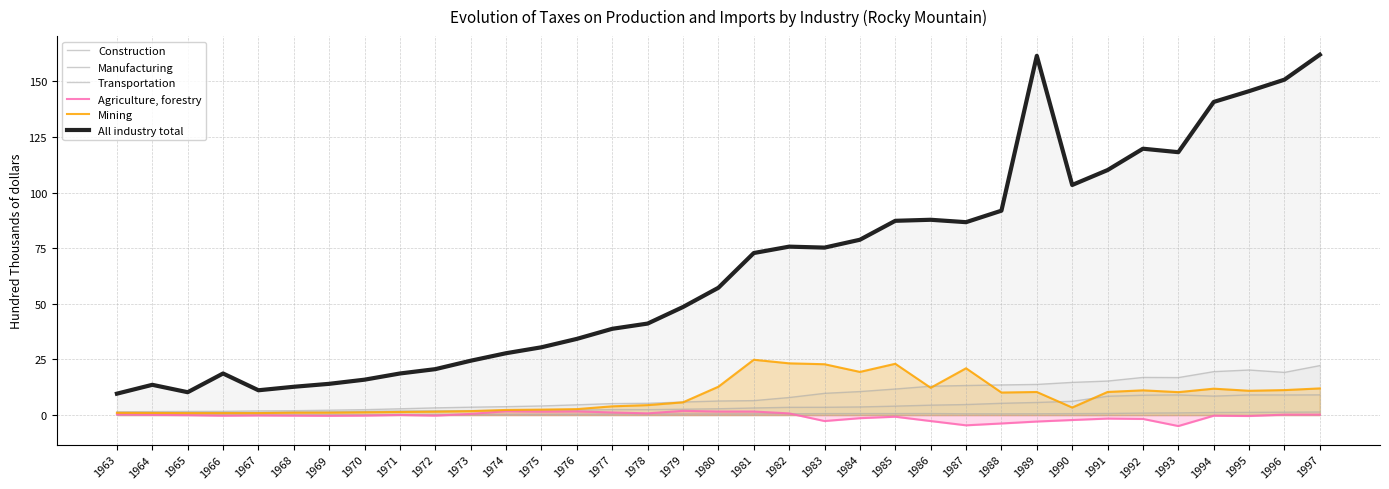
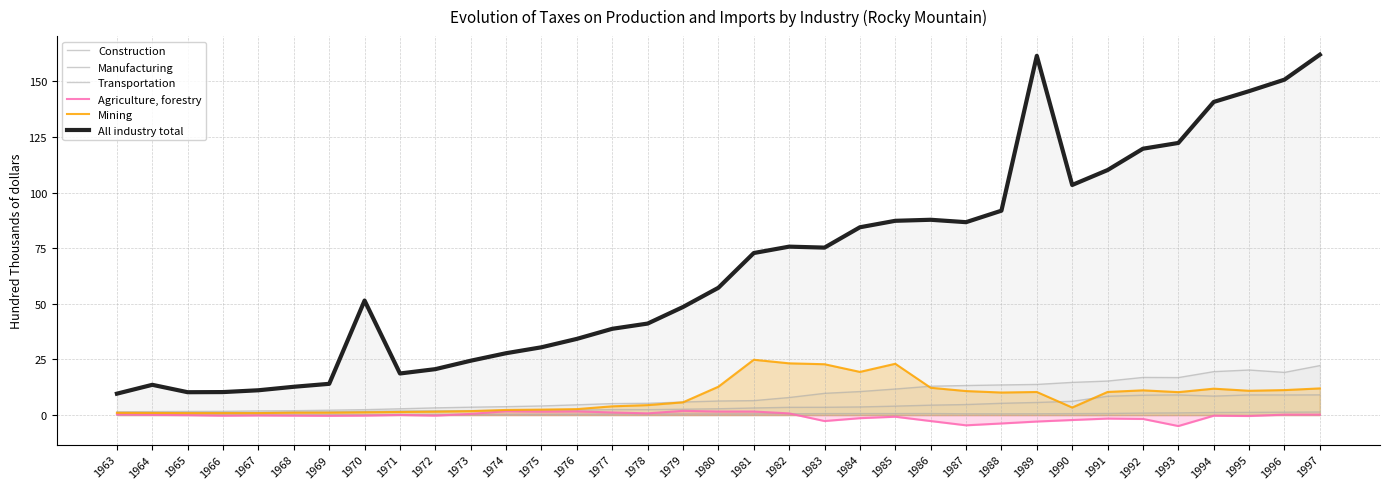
  {
    "Mining": {
      "1977": 4,
      "1980": 13,
      "1981": 25,
      "1982": 23,
      "1983": 23,
      "1984": 19,
      "1985": 23,
-     "1987": 21,
+     "1987": 11,
      "1988": 10,
      "1989": 10,
      "1990": 3,
      "1991": 10,
      "1992": 11,
      "1993": 10,
      "1994": 12,
      "1995": 11,
      "1996": 11,
      "1997": 12
    },
    "All industry total": {
      "1963": 10,
      "1964": 14,
      "1965": 10,
-     "1966": 19,
+     "1966": 10,
      "1967": 11,
      "1968": 13,
      "1969": 14,
-     "1970": 16,
+     "1970": 51,
      "1971": 19,
      "1972": 21,
      "1973": 24,
      "1974": 28,
      "1975": 30,
      "1976": 34,
      "1977": 39,
      "1978": 41,
      "1979": 49,
      "1980": 57,
      "1981": 73,
      "1982": 76,
      "1983": 75,
-     "1984": 79,
+     "1984": 84,
      "1985": 87,
      "1986": 88,
      "1987": 87,
      "1988": 92,
      "1989": 161,
      "1990": 103,
      "1991": 110,
      "1992": 120,
-     "1993": 118,
+     "1993": 122,
      "1994": 141,
      "1995": 146,
      "1996": 151,
      "1997": 162
    }
  }
